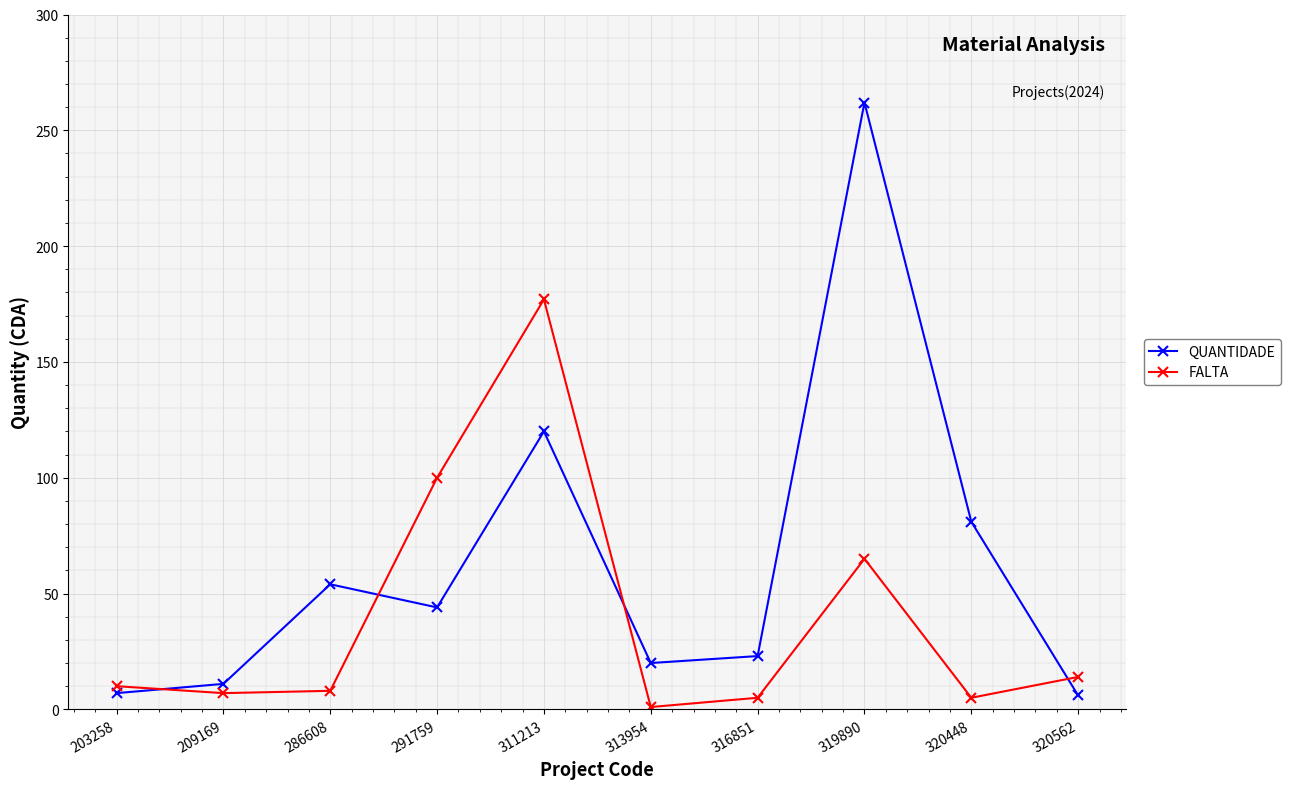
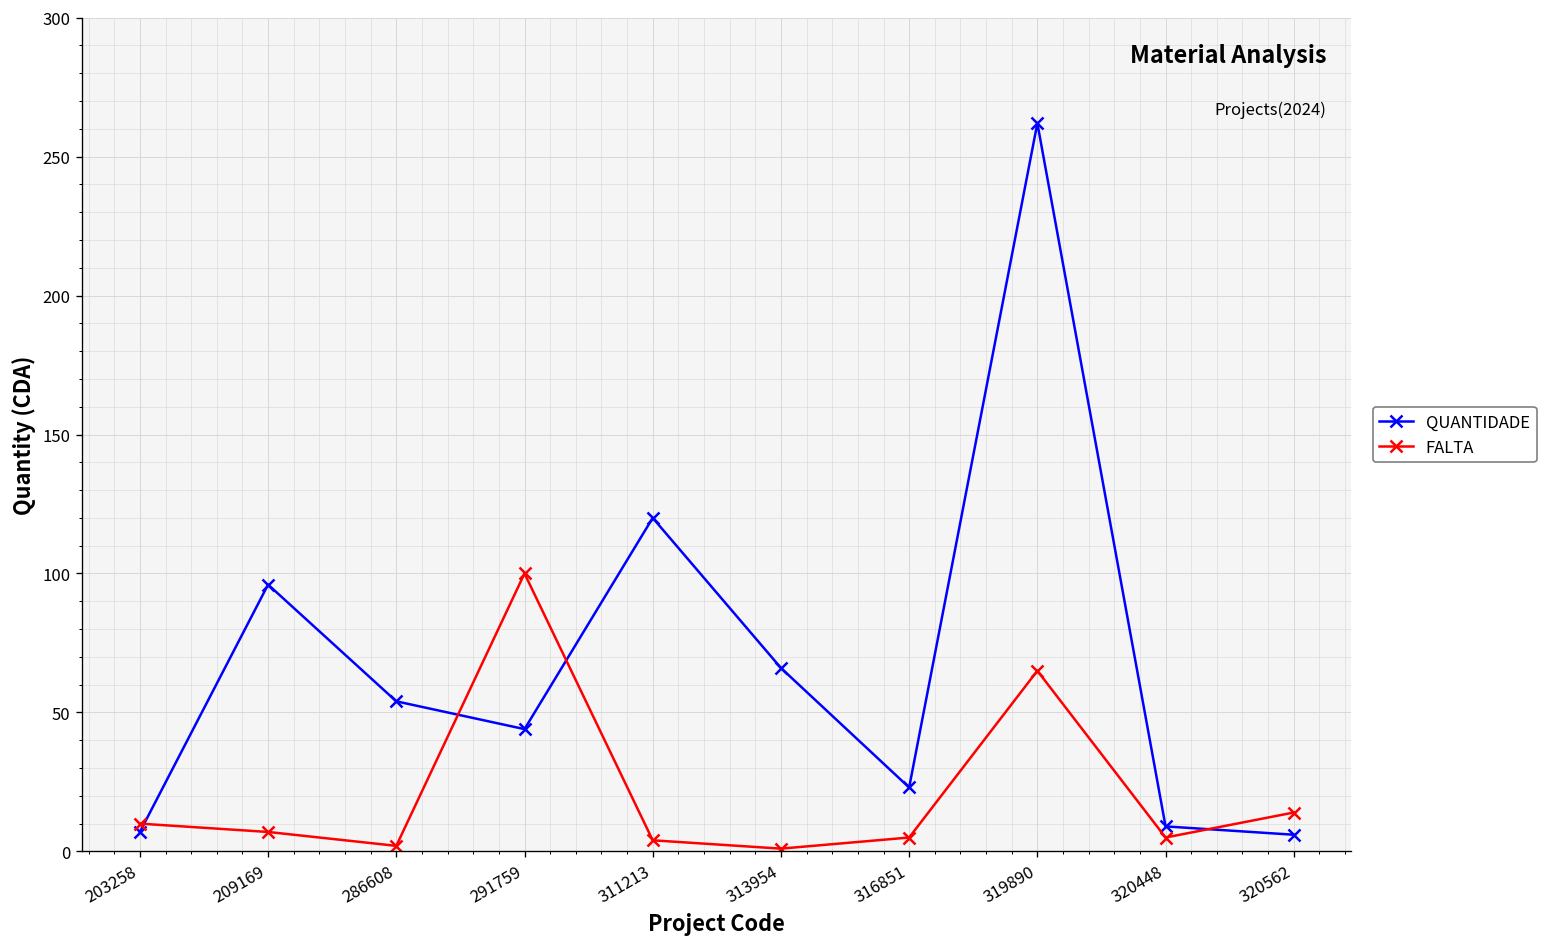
  {
    "QUANTIDADE": {
      "203258": 7,
-     "209169": 11,
+     "209169": 96,
      "286608": 54,
      "291759": 44,
      "311213": 120,
-     "313954": 20,
+     "313954": 66,
      "316851": 23,
      "319890": 262,
-     "320448": 81,
+     "320448": 9,
      "320562": 6
    },
    "FALTA": {
      "203258": 10,
      "209169": 7,
-     "286608": 8,
+     "286608": 2,
      "291759": 100,
-     "311213": 177,
+     "311213": 4,
      "313954": 1,
      "316851": 5,
      "319890": 65,
      "320448": 5,
      "320562": 14
    }
  }
